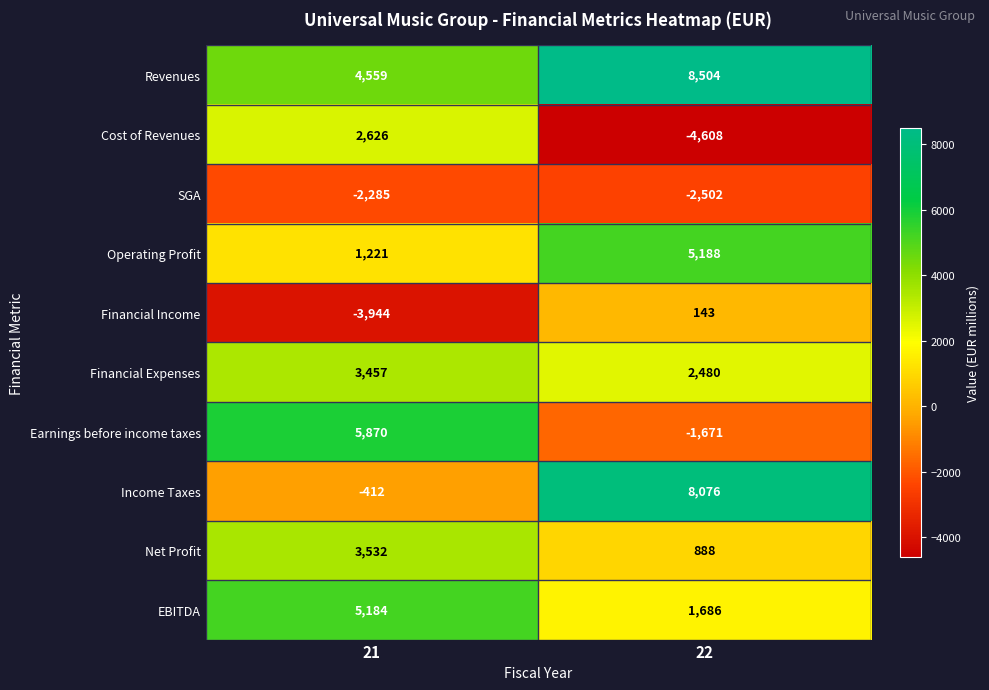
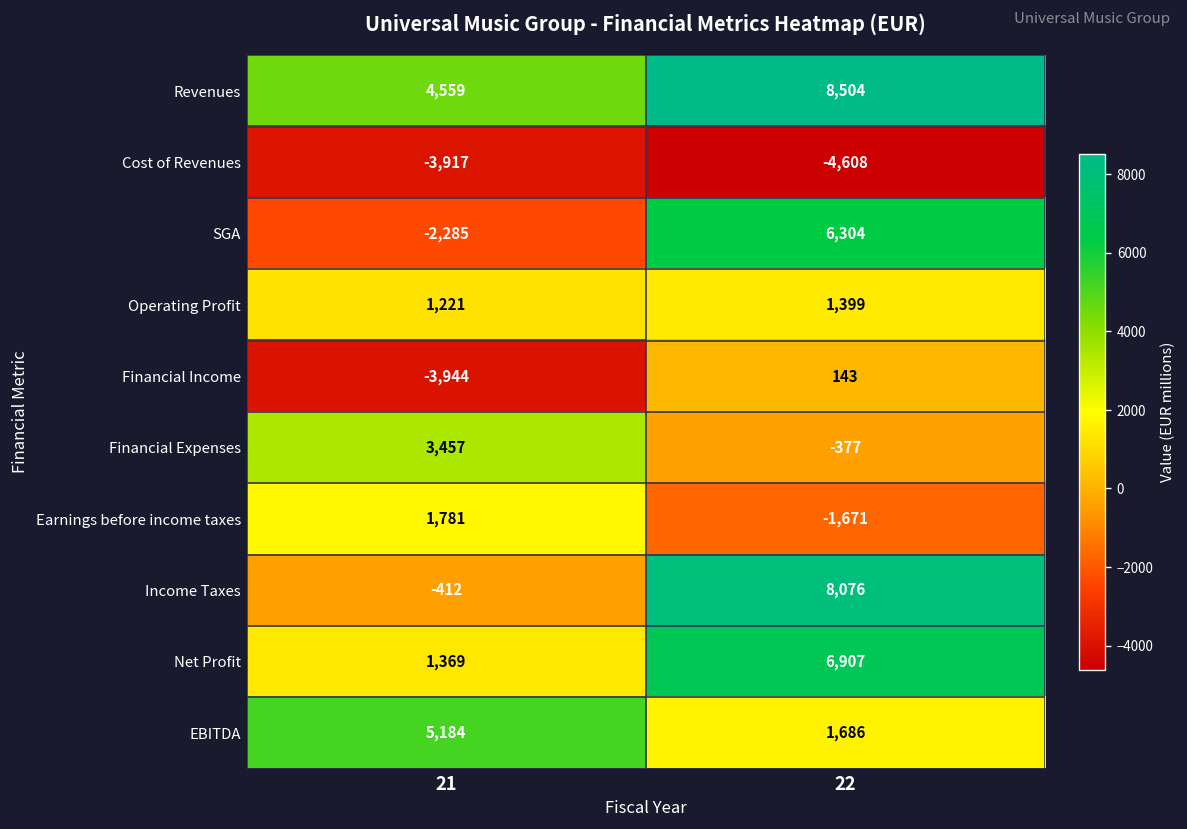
  {
    "Revenues": {
      "21": "4,559",
      "22": "8,504"
    },
    "Cost of Revenues": {
-     "21": "2,626",
+     "21": "-3,917",
      "22": "-4,608"
    },
    "SGA": {
      "21": "-2,285",
-     "22": "-2,502"
+     "22": "6,304"
    },
    "Operating Profit": {
      "21": "1,221",
-     "22": "5,188"
+     "22": "1,399"
    },
    "Financial Income": {
      "21": "-3,944",
      "22": "143"
    },
    "Financial Expenses": {
      "21": "3,457",
-     "22": "2,480"
+     "22": "-377"
    },
    "Earnings before income taxes": {
-     "21": "5,870",
+     "21": "1,781",
      "22": "-1,671"
    },
    "Income Taxes": {
      "21": "-412",
      "22": "8,076"
    },
    "Net Profit": {
-     "21": "3,532",
-     "22": "888"
+     "21": "1,369",
+     "22": "6,907"
    },
    "EBITDA": {
      "21": "5,184",
      "22": "1,686"
    }
  }
